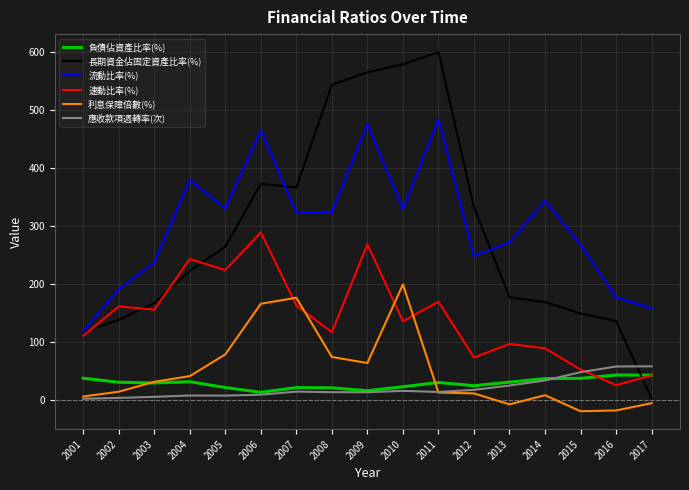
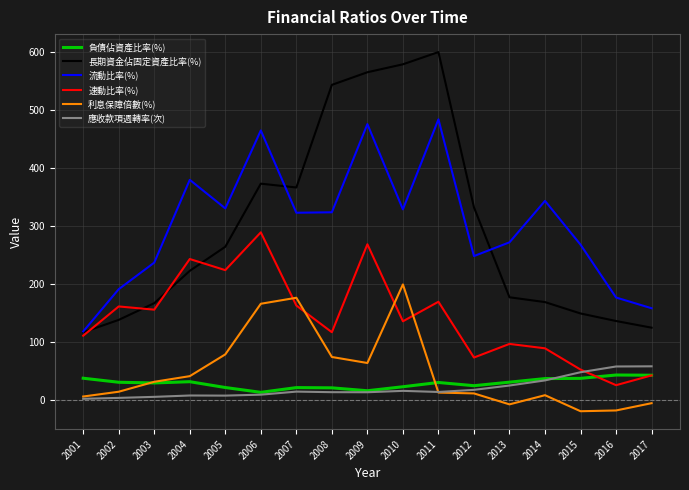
  {
    "負債佔資產比率(%)": {
      "2001": 40,
      "2002": 30,
      "2004": 30,
      "2005": 20,
      "2007": 20,
      "2008": 20,
      "2010": 20,
      "2011": 30,
      "2012": 30,
      "2013": 30,
      "2015": 40,
      "2016": 40
    },
    "長期資金佔固定資產比率(%)": {
      "2002": 140,
      "2003": 170,
      "2004": 220,
      "2005": 260,
      "2006": 370,
      "2007": 370,
      "2008": 540,
      "2009": 560,
      "2010": 580,
      "2011": 600,
      "2012": 330,
      "2013": 180,
      "2014": 170,
      "2015": 150,
      "2016": 140,
-     "2017": 0
+     "2017": 120
    },
    "流動比率(%)": {
      "2002": 190,
      "2003": 240,
      "2004": 380,
      "2005": 330,
      "2006": 460,
      "2007": 320,
      "2008": 320,
      "2009": 480,
      "2010": 330,
      "2011": 480,
      "2012": 250,
      "2013": 270,
      "2014": 340,
      "2015": 270,
      "2016": 180,
      "2017": 160
    },
    "速動比率(%)": {
      "2001": 110,
      "2002": 160,
      "2003": 160,
      "2004": 240,
      "2005": 220,
      "2006": 290,
      "2007": 160,
      "2008": 120,
      "2009": 270,
      "2010": 140,
      "2011": 170,
      "2012": 70,
      "2013": 100,
      "2014": 90,
      "2015": 50,
      "2016": 30
    },
    "利息保障倍數(%)": {
      "2002": 10,
      "2004": 40,
      "2005": 80,
      "2006": 170,
      "2007": 180,
      "2008": 70,
      "2009": 60,
      "2010": 200,
      "2012": 10,
      "2013": -10,
      "2014": 10,
      "2015": -20,
      "2016": -20,
      "2017": -10
    },
    "應收款項週轉率(次)": {
      "2002": 0,
      "2003": 10,
      "2004": 10,
      "2005": 10,
      "2007": 10,
      "2008": 10,
      "2010": 20,
      "2012": 20,
      "2013": 30,
      "2015": 50,
      "2016": 60,
      "2017": 60
    }
  }
